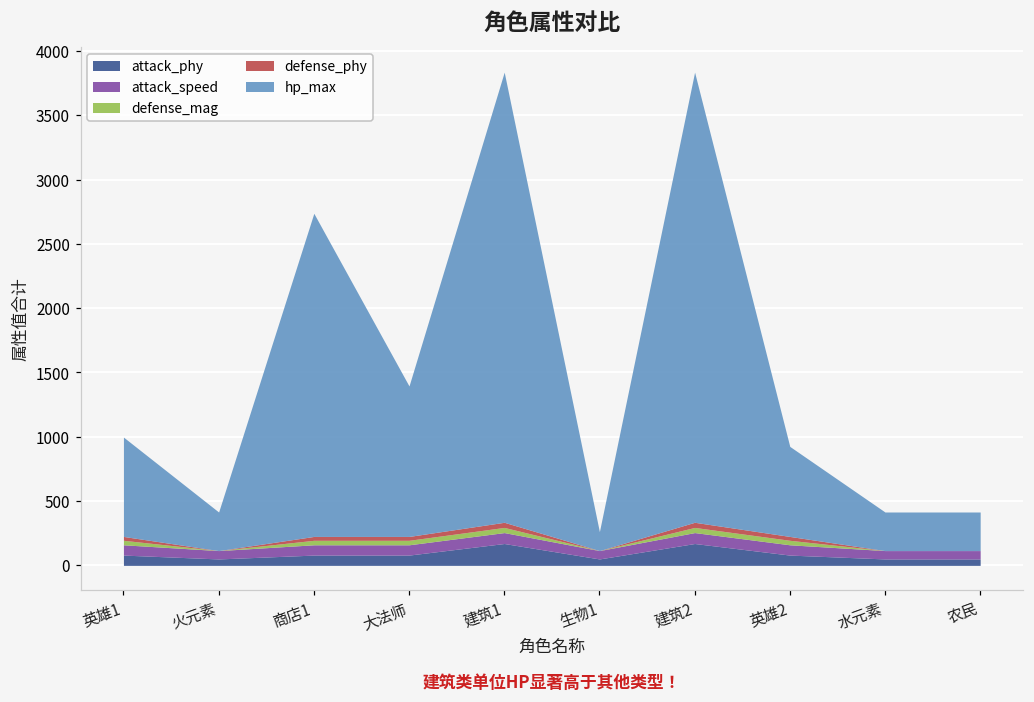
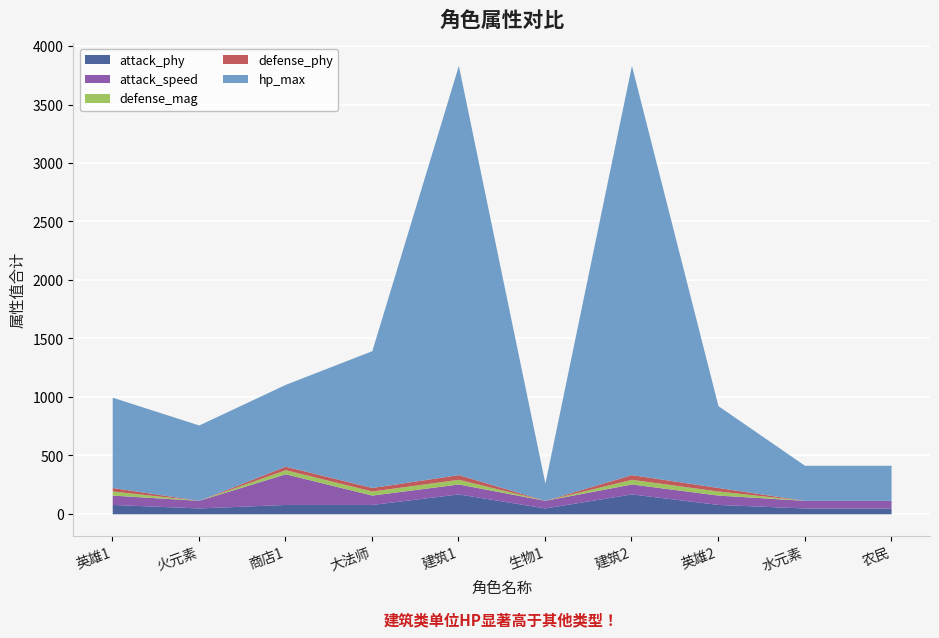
  {
    "attack_phy": {
      "英雄1": 80,
      "火元素": 50,
      "商店1": 80,
      "大法师": 80,
      "建筑1": 170,
      "生物1": 50,
      "建筑2": 170,
      "英雄2": 80,
      "水元素": 50,
      "农民": 50
    },
    "attack_speed": {
      "英雄1": 80,
-     "商店1": 80,
+     "商店1": 260,
      "大法师": 80,
      "建筑1": 90,
      "建筑2": 90,
      "英雄2": 80
    },
    "defense_mag": {
      "英雄1": 40,
      "商店1": 40,
      "大法师": 40,
      "建筑1": 40,
      "建筑2": 40,
      "英雄2": 40
    },
    "defense_phy": {
      "英雄1": 30,
      "商店1": 30,
      "大法师": 30,
      "建筑1": 40,
      "建筑2": 40,
      "英雄2": 30
    },
    "hp_max": {
      "英雄1": 770,
-     "火元素": 300,
-     "商店1": 2510,
+     "火元素": 640,
+     "商店1": 700,
      "大法师": 1170,
      "建筑1": 3500,
      "生物1": 150,
      "建筑2": 3500,
      "英雄2": 700,
      "水元素": 300,
      "农民": 300
    }
  }
